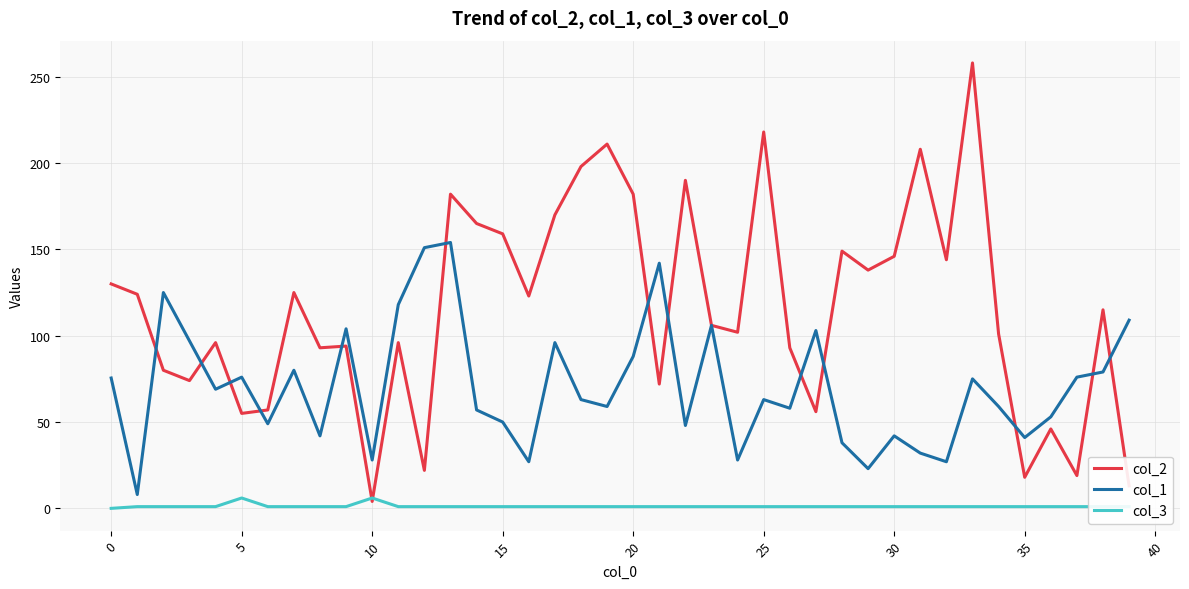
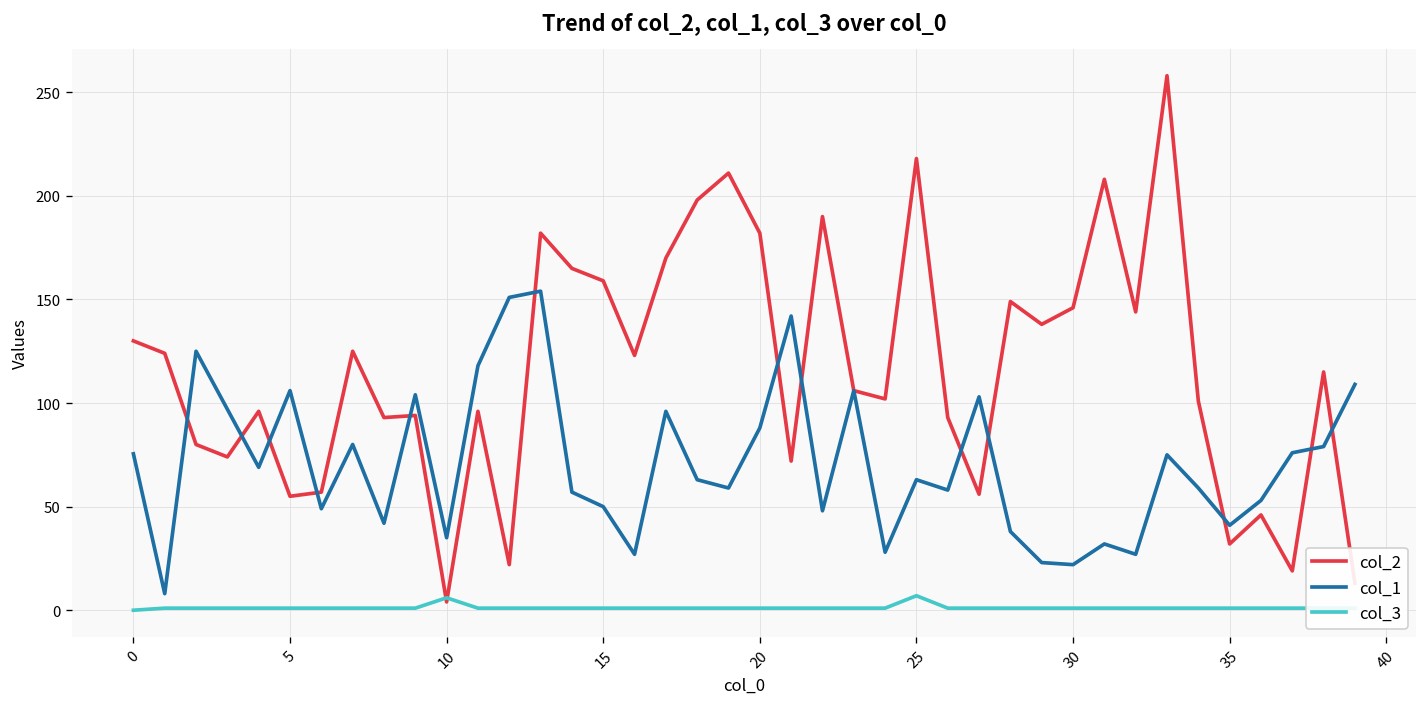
  {
    "col_2": {
      "0": 130,
      "5": 55,
      "10": 4,
      "15": 159,
      "20": 182,
      "25": 218,
      "30": 146,
-     "35": 18
+     "35": 32
    },
    "col_1": {
      "0": 76,
-     "5": 76,
-     "10": 28,
+     "5": 106,
+     "10": 35,
      "15": 50,
      "20": 88,
      "25": 63,
-     "30": 42,
+     "30": 22,
      "35": 41
    },
    "col_3": {
      "0": 0,
-     "5": 6,
+     "5": 1,
      "10": 6,
      "15": 1,
      "20": 1,
-     "25": 1,
+     "25": 7,
      "30": 1,
      "35": 1
    }
  }
